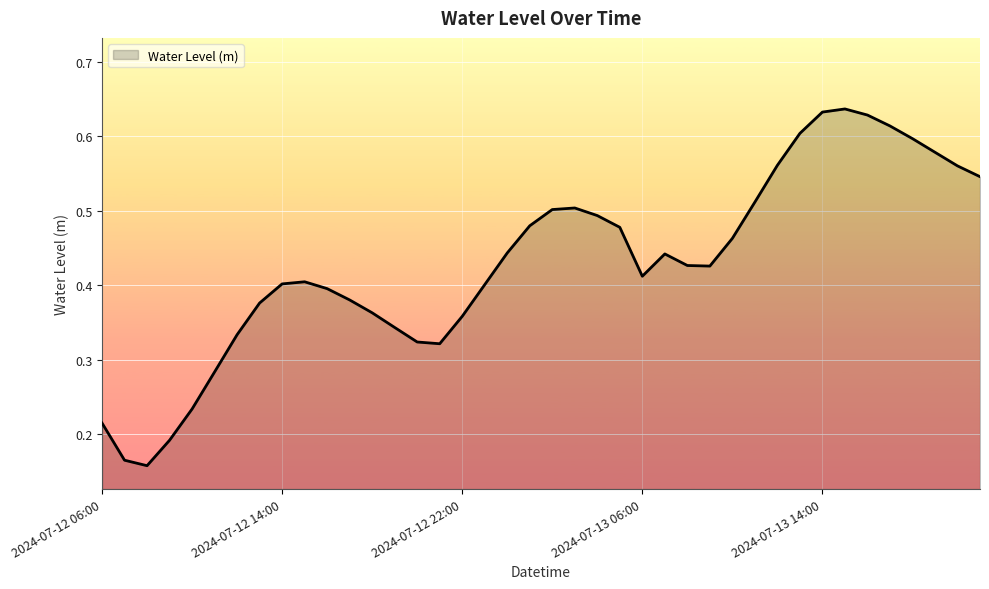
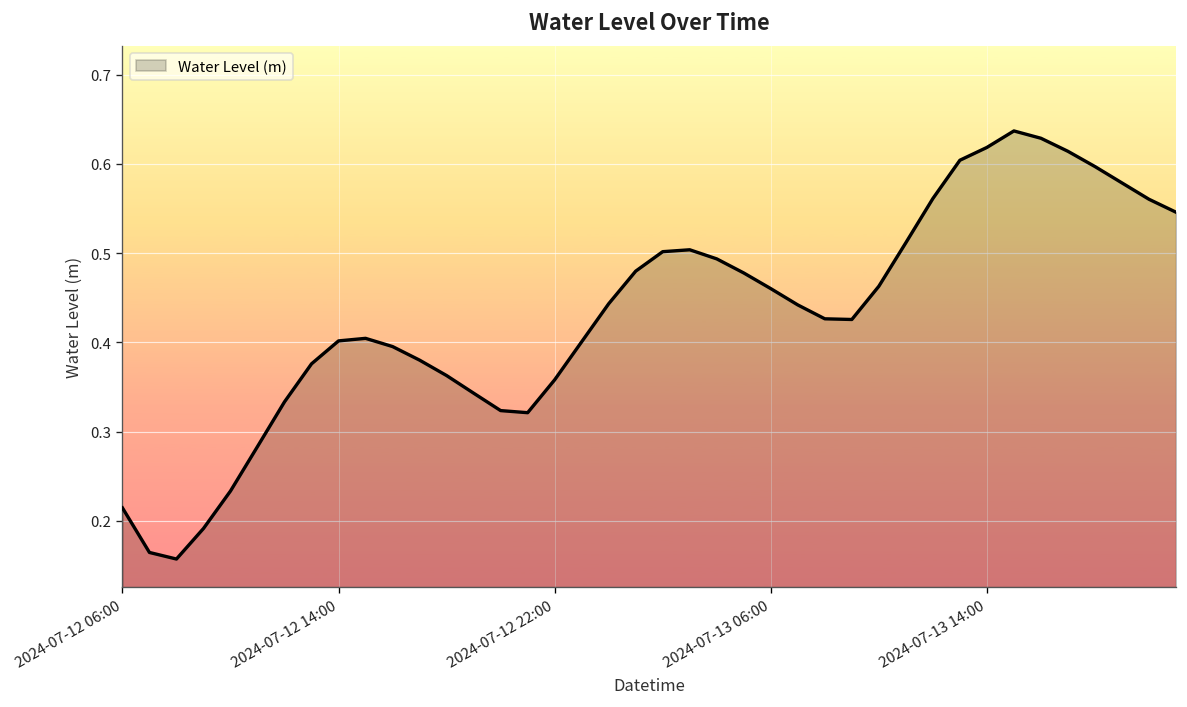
  {
    "2024-07-12 06:00": 0.21,
    "2024-07-12 14:00": 0.40,
    "2024-07-12 22:00": 0.36,
-   "2024-07-13 06:00": 0.41,
-   "2024-07-13 14:00": 0.63
+   "2024-07-13 06:00": 0.46,
+   "2024-07-13 14:00": 0.62
  }
